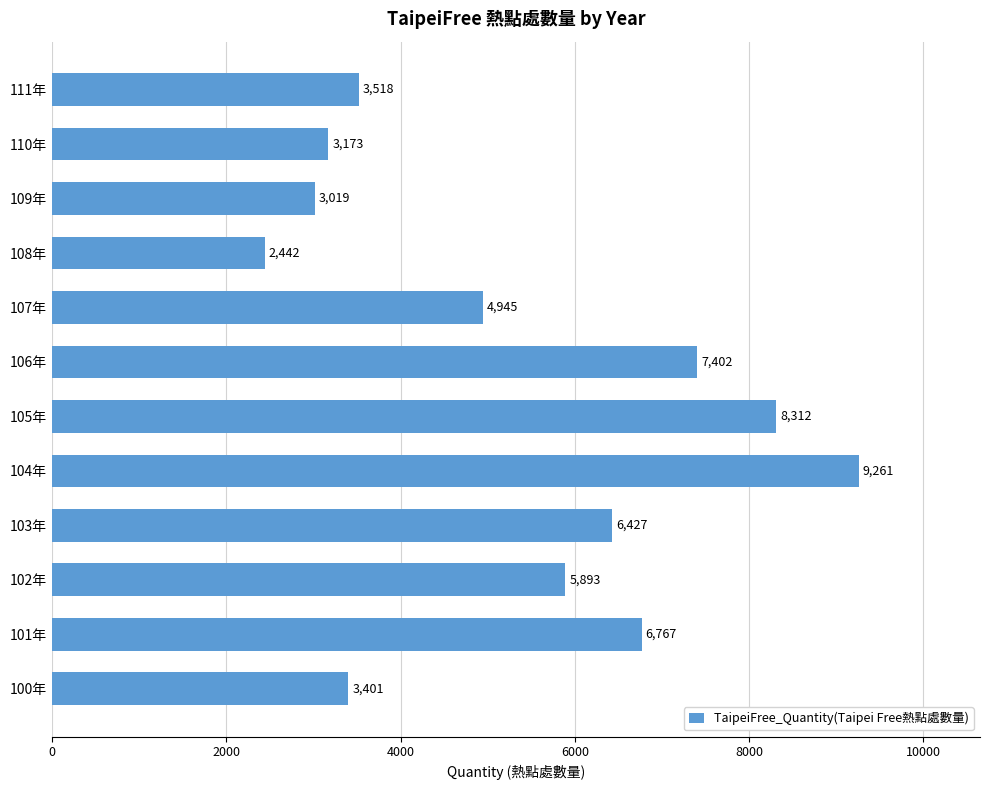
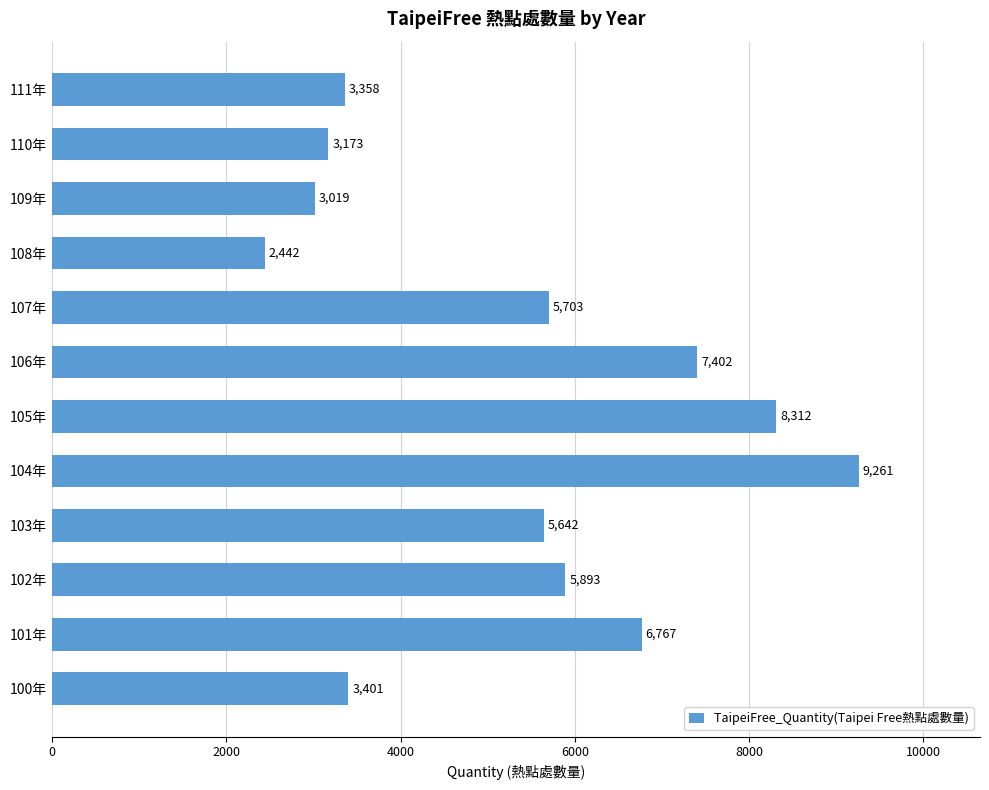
  {
-   "111年": "3,518",
+   "111年": "3,358",
    "110年": "3,173",
    "109年": "3,019",
    "108年": "2,442",
-   "107年": "4,945",
+   "107年": "5,703",
    "106年": "7,402",
    "105年": "8,312",
    "104年": "9,261",
-   "103年": "6,427",
+   "103年": "5,642",
    "102年": "5,893",
    "101年": "6,767",
    "100年": "3,401"
  }
